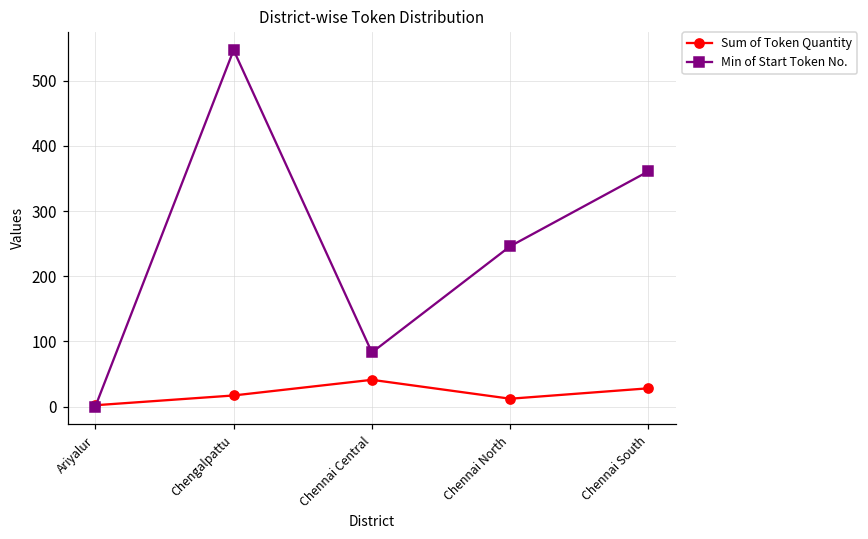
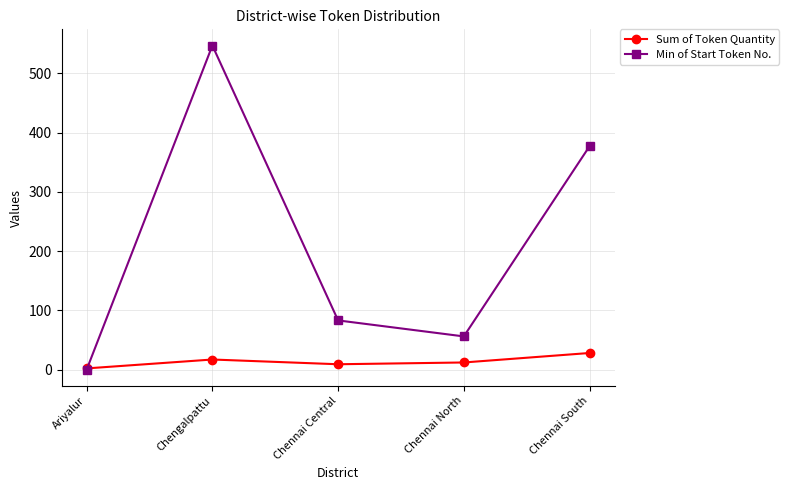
  {
    "Sum of Token Quantity": {
      "Chengalpattu": 20,
-     "Chennai Central": 40,
+     "Chennai Central": 10,
      "Chennai North": 10,
      "Chennai South": 30
    },
    "Min of Start Token No.": {
      "Chengalpattu": 550,
      "Chennai Central": 80,
-     "Chennai North": 250,
-     "Chennai South": 360
+     "Chennai North": 60,
+     "Chennai South": 380
    }
  }
